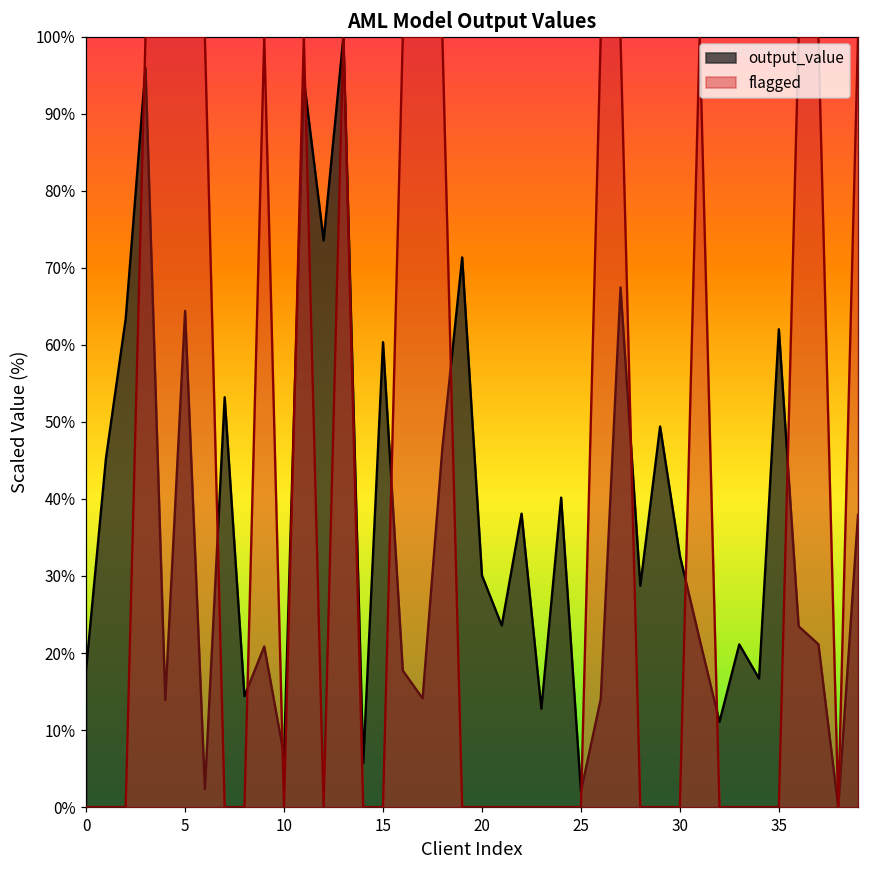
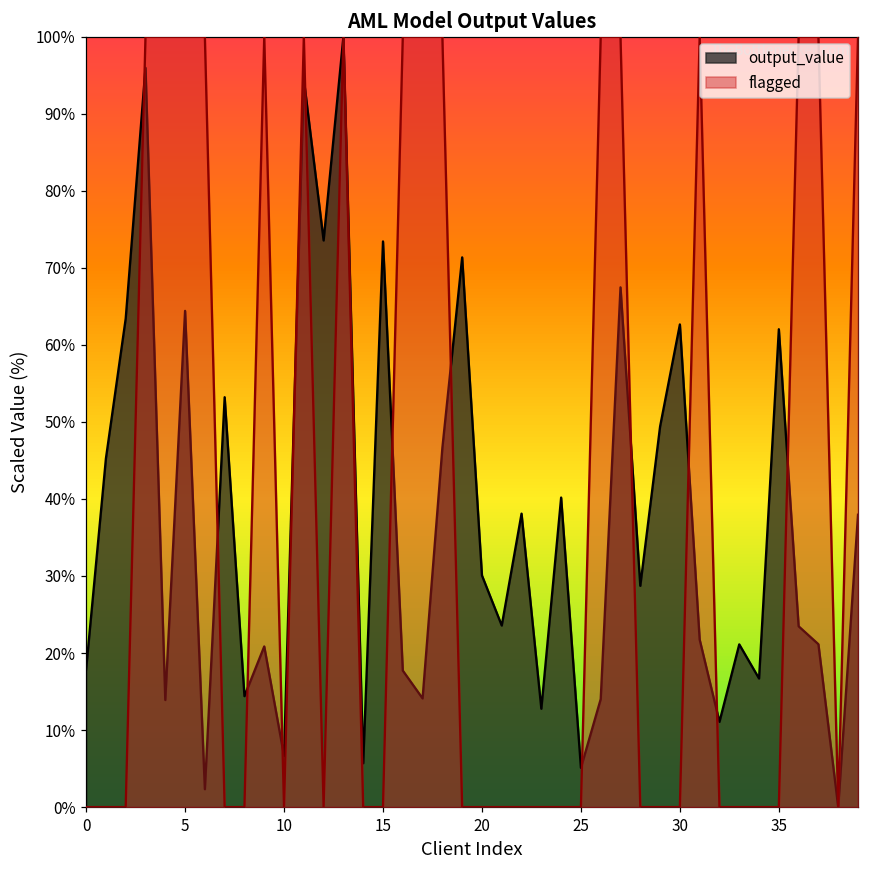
  {
    "output_value": {
      "0": "18%",
      "5": "64%",
      "10": "7%",
-     "15": "60%",
+     "15": "73%",
      "20": "30%",
-     "25": "2%",
-     "30": "33%",
+     "25": "5%",
+     "30": "63%",
      "35": "62%"
    },
    "flagged": {
      "0": "0%",
      "5": "100%",
      "10": "0%",
      "15": "0%",
      "20": "0%",
      "25": "0%",
      "30": "0%",
      "35": "0%"
    }
  }
